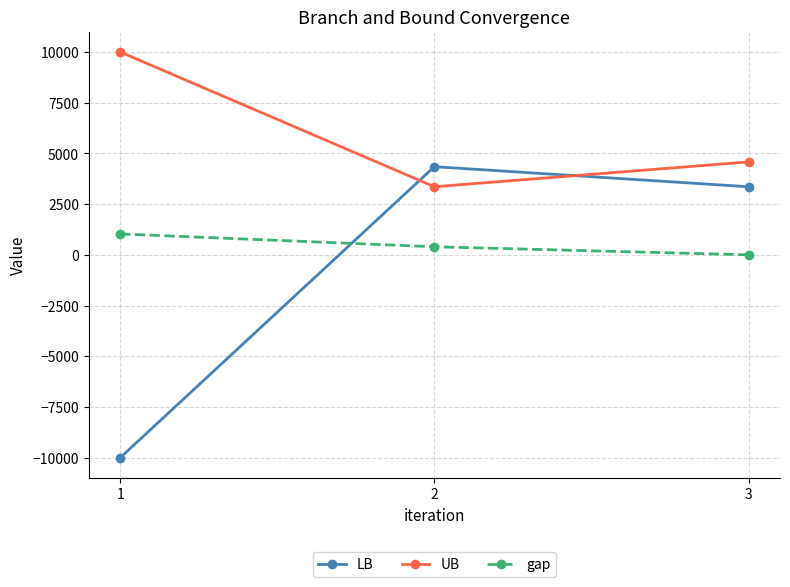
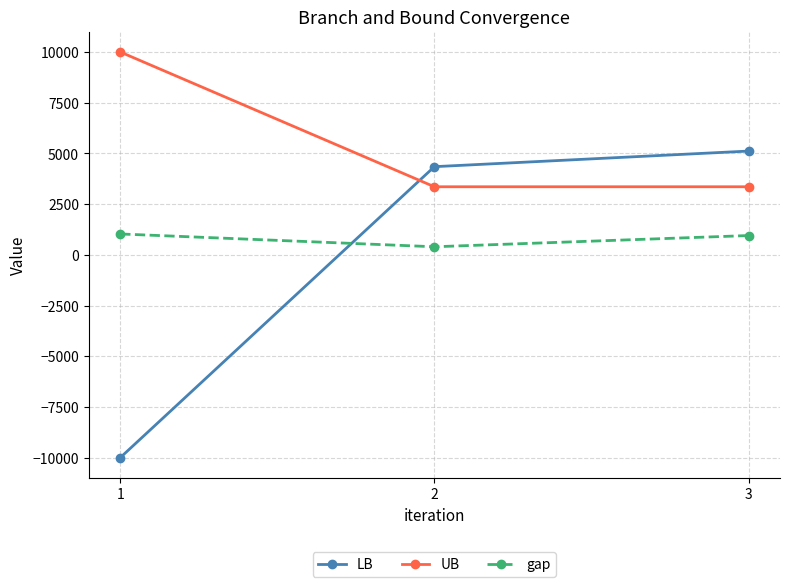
  {
    "LB": {
      "1": -10000,
      "2": 4300,
-     "3": 3400
+     "3": 5100
    },
    "UB": {
      "1": 10000,
      "2": 3400,
-     "3": 4600
+     "3": 3400
    },
    "gap": {
      "1": 1000,
      "2": 400,
-     "3": 0
+     "3": 1000
    }
  }
